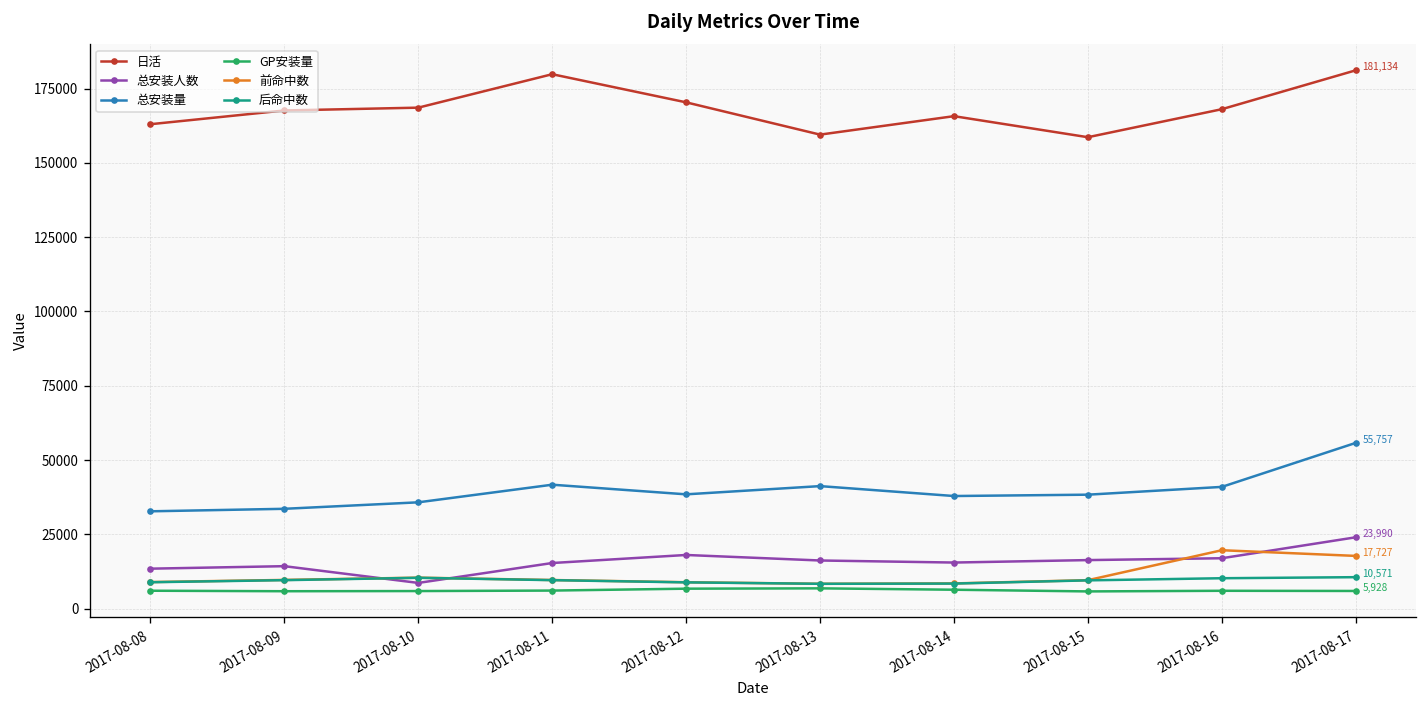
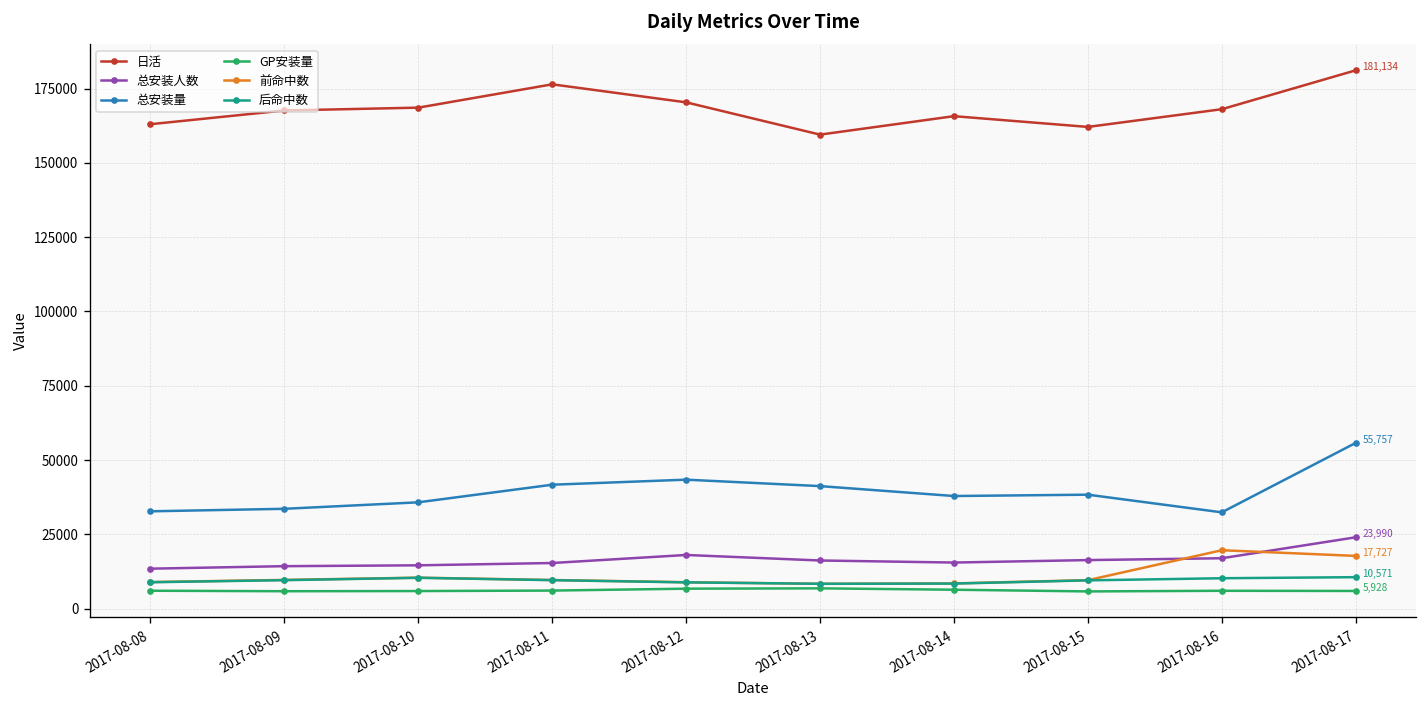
  {
    "日活": {
      "2017-08-08": "163000",
      "2017-08-09": "168000",
      "2017-08-10": "169000",
-     "2017-08-11": "180000",
+     "2017-08-11": "176000",
      "2017-08-12": "170000",
      "2017-08-13": "159000",
      "2017-08-14": "166000",
-     "2017-08-15": "159000",
+     "2017-08-15": "162000",
      "2017-08-16": "168000"
    },
    "总安装人数": {
      "2017-08-08": "13000",
      "2017-08-09": "14000",
-     "2017-08-10": "9000",
+     "2017-08-10": "15000",
      "2017-08-11": "15000",
      "2017-08-12": "18000",
      "2017-08-13": "16000",
      "2017-08-14": "15000",
      "2017-08-15": "16000",
      "2017-08-16": "17000"
    },
    "总安装量": {
      "2017-08-08": "33000",
      "2017-08-09": "34000",
      "2017-08-10": "36000",
      "2017-08-11": "42000",
-     "2017-08-12": "38000",
+     "2017-08-12": "43000",
      "2017-08-13": "41000",
      "2017-08-14": "38000",
      "2017-08-15": "38000",
-     "2017-08-16": "41000"
+     "2017-08-16": "32000"
    },
    "前命中数": {
      "2017-08-17": "17,727"
    }
  }
